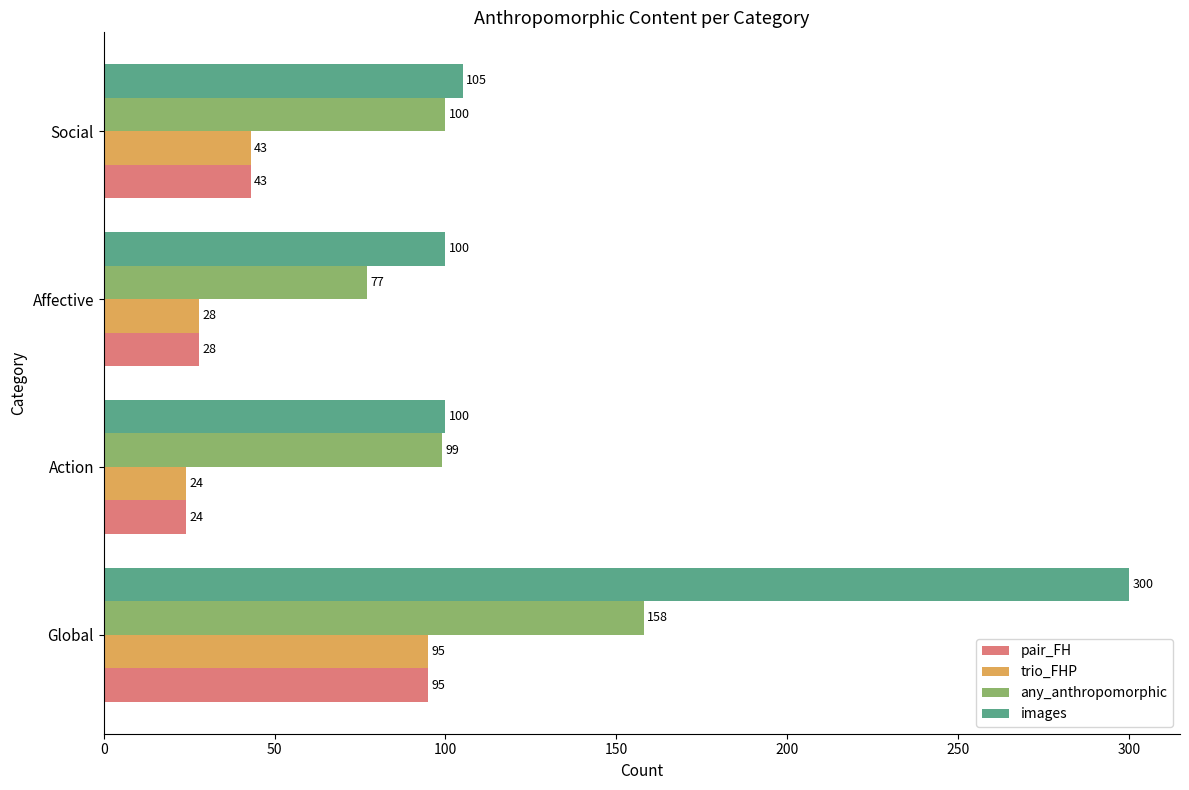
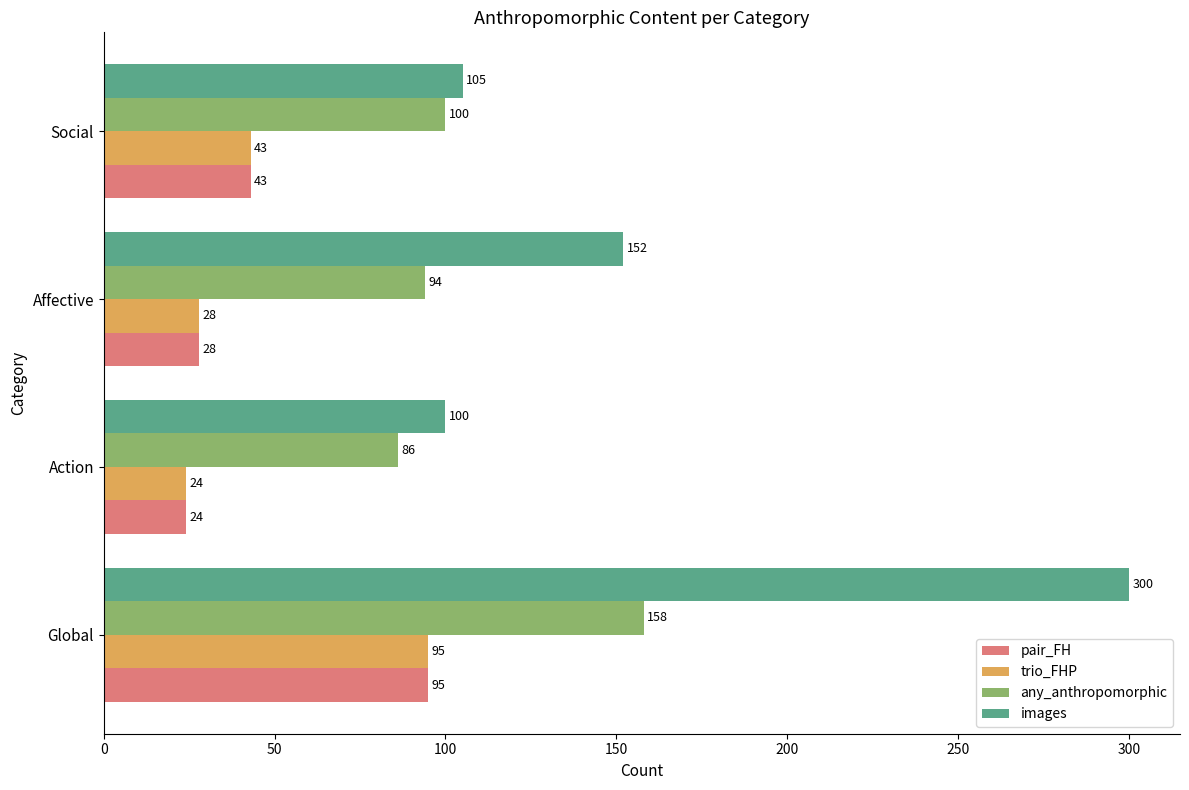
  {
    "any_anthropomorphic": {
      "Social": 100,
-     "Affective": 77,
-     "Action": 99,
+     "Affective": 94,
+     "Action": 86,
      "Global": 158
    },
    "images": {
      "Social": 105,
-     "Affective": 100,
+     "Affective": 152,
      "Action": 100,
      "Global": 300
    }
  }
